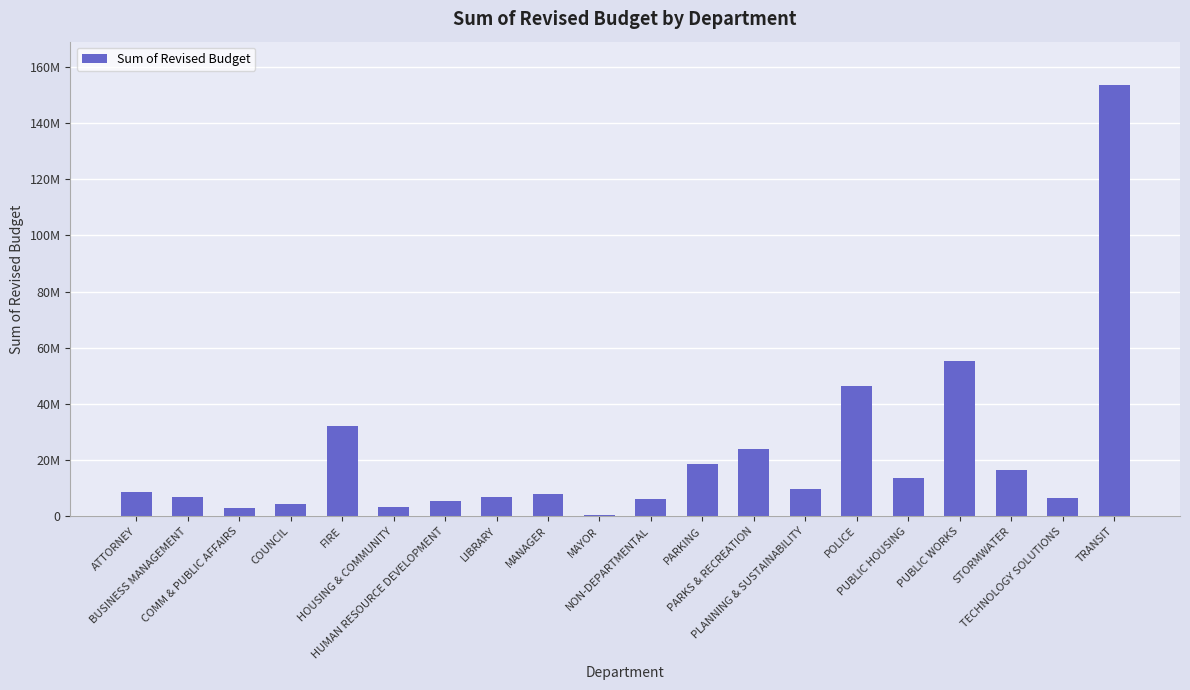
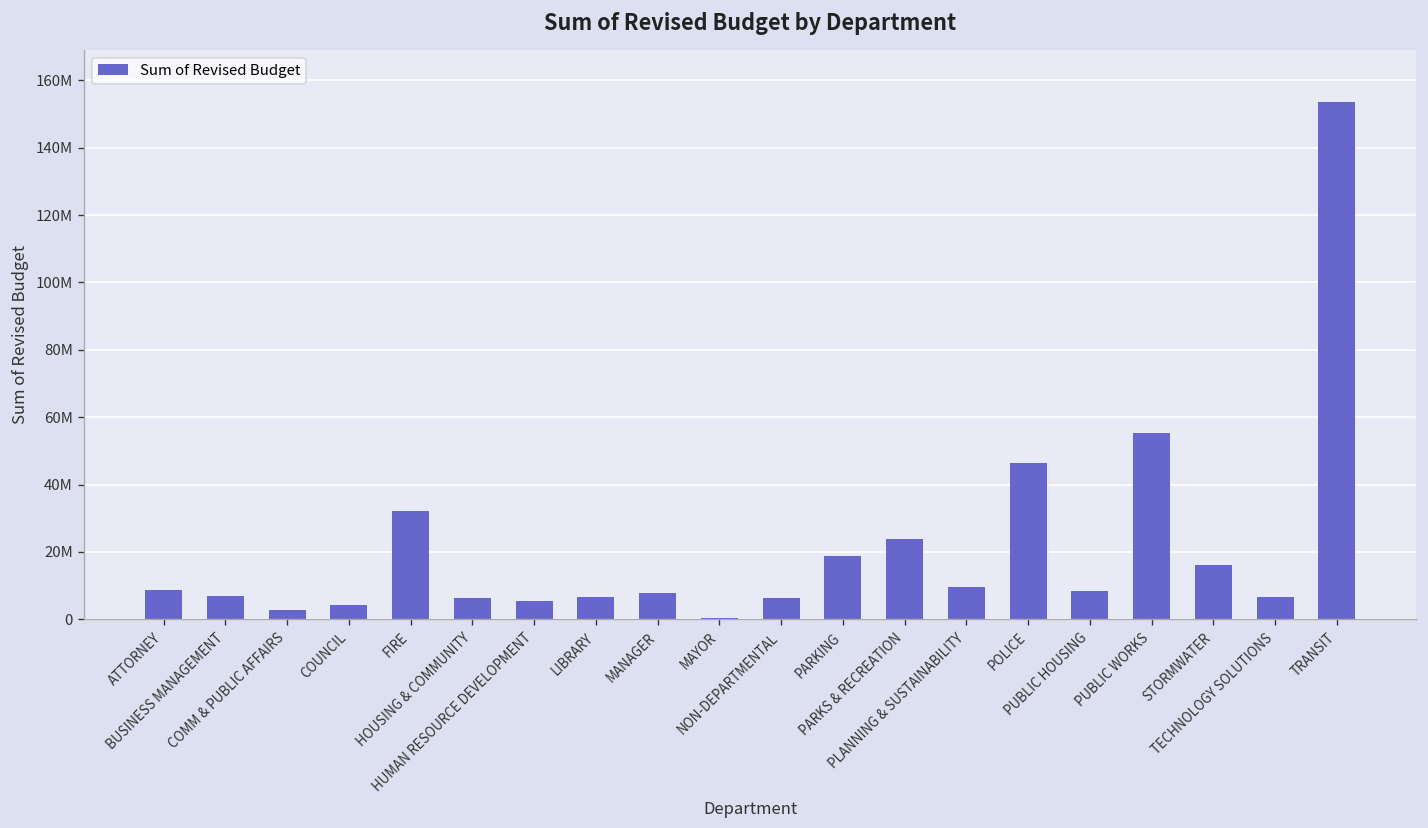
  {
    "ATTORNEY": 9000000,
    "BUSINESS MANAGEMENT": 7000000,
    "COMM & PUBLIC AFFAIRS": 3000000,
    "COUNCIL": 4000000,
    "FIRE": 32000000,
-   "HOUSING & COMMUNITY": 3000000,
+   "HOUSING & COMMUNITY": 6000000,
    "HUMAN RESOURCE DEVELOPMENT": 5000000,
    "LIBRARY": 7000000,
    "MANAGER": 8000000,
    "NON-DEPARTMENTAL": 6000000,
    "PARKING": 19000000,
    "PARKS & RECREATION": 24000000,
    "PLANNING & SUSTAINABILITY": 10000000,
    "POLICE": 46000000,
-   "PUBLIC HOUSING": 13000000,
+   "PUBLIC HOUSING": 9000000,
    "PUBLIC WORKS": 55000000,
    "STORMWATER": 16000000,
    "TECHNOLOGY SOLUTIONS": 7000000,
    "TRANSIT": 154000000
  }
